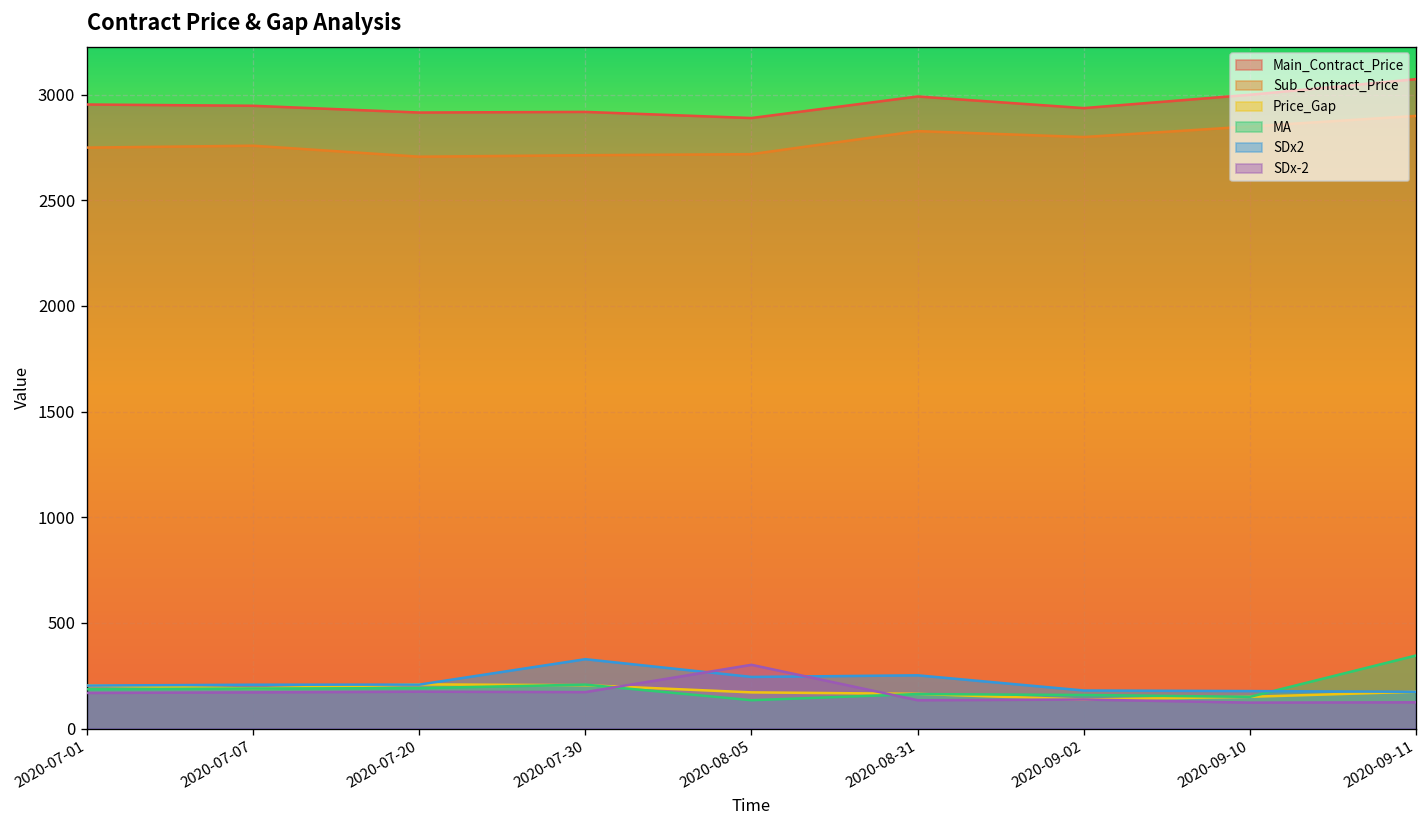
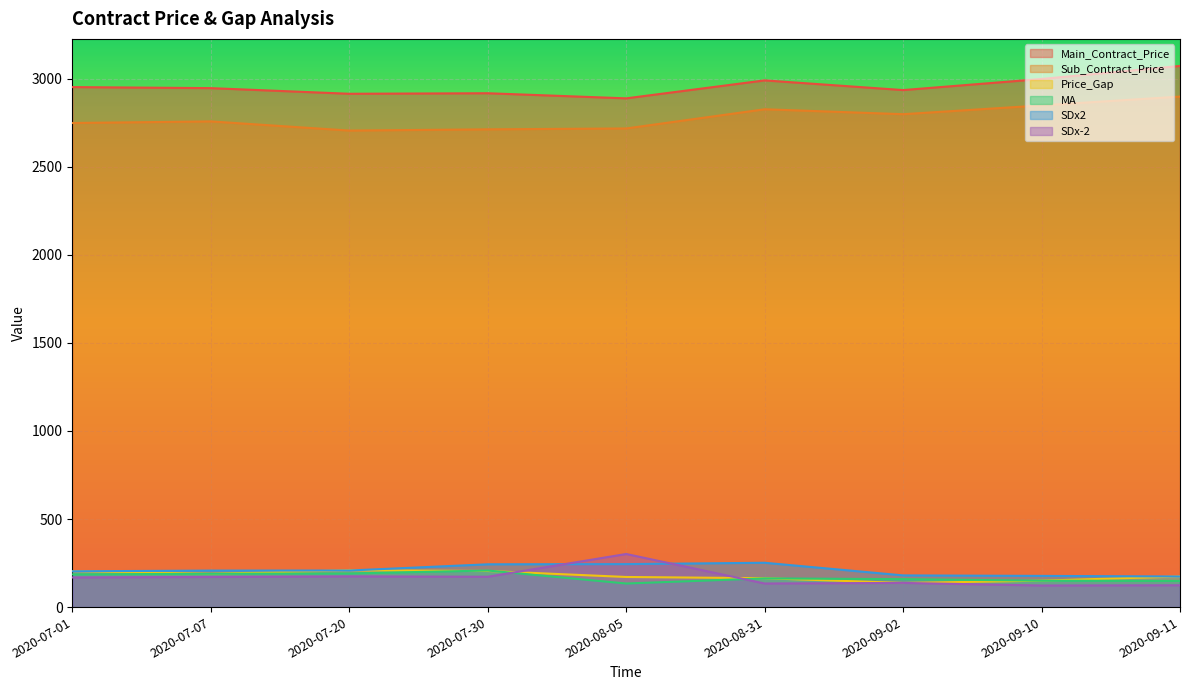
  {
    "MA": {
      "2020-07-01": 190,
      "2020-07-20": 190,
      "2020-08-05": 130,
      "2020-09-02": 160,
-     "2020-09-11": 350
+     "2020-09-11": 150
    },
    "SDx2": {
      "2020-07-07": 210,
-     "2020-07-30": 330,
+     "2020-07-30": 240,
      "2020-08-05": 240,
      "2020-08-31": 250,
      "2020-09-02": 180,
      "2020-09-10": 180
    },
    "SDx-2": {
      "2020-07-01": 170,
      "2020-07-07": 170,
      "2020-07-20": 170,
      "2020-07-30": 170,
      "2020-08-05": 300,
      "2020-08-31": 130,
      "2020-09-10": 120,
      "2020-09-11": 120
    }
  }
